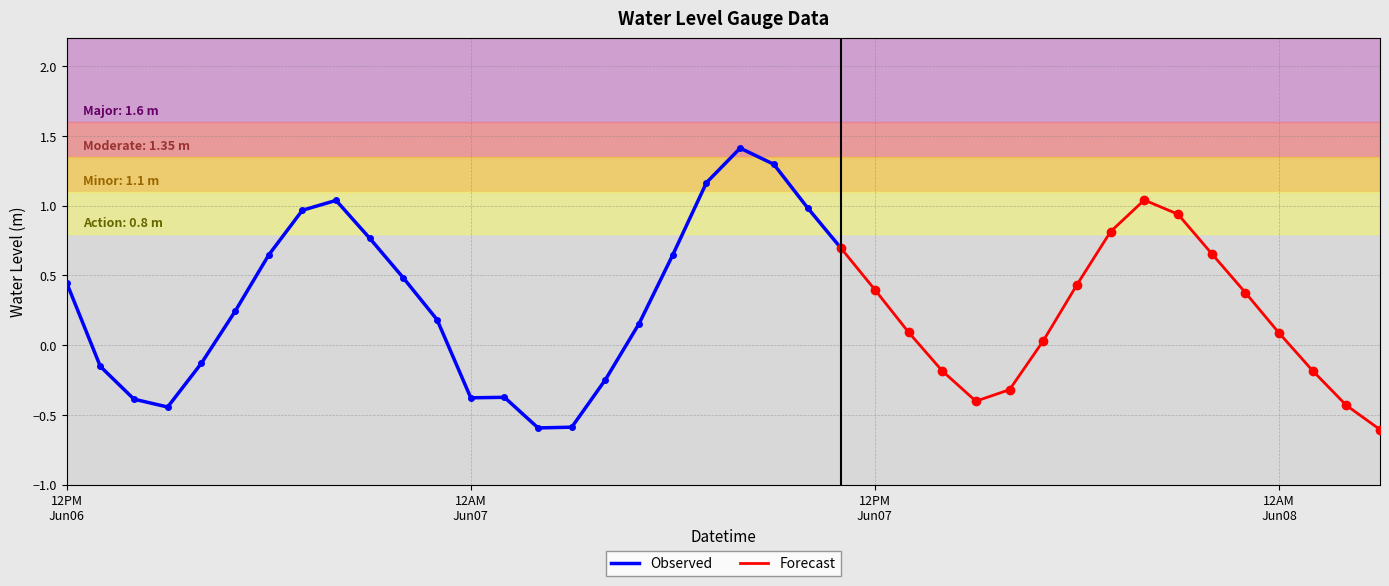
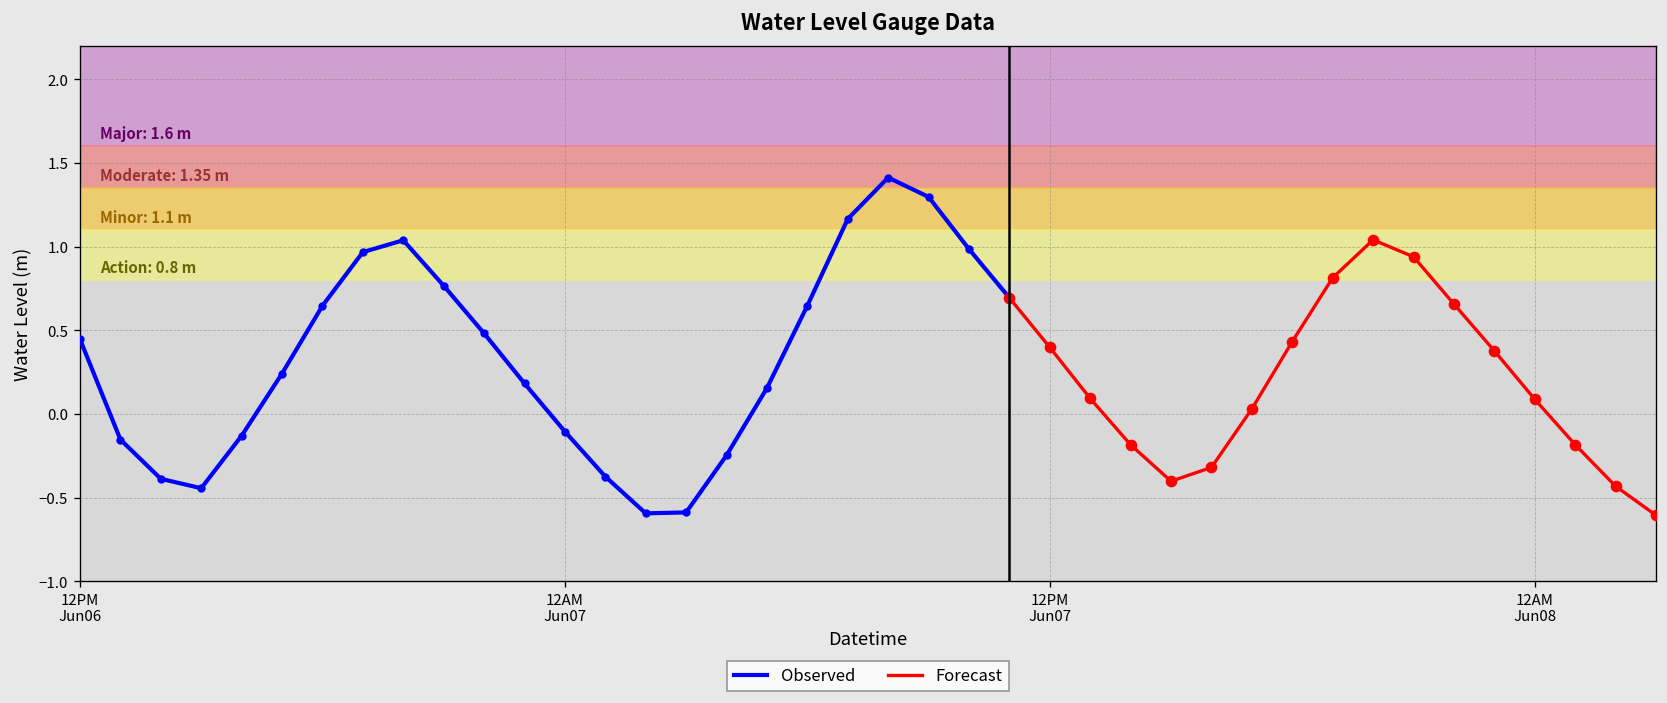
  {
    "Observed": {
      "12PM Jun06": 0.45,
-     "12AM Jun07": -0.38
+     "12AM Jun07": -0.10
    },
    "Forecast": {
      "12PM Jun07": 0.40,
      "12AM Jun08": 0.09
    }
  }
